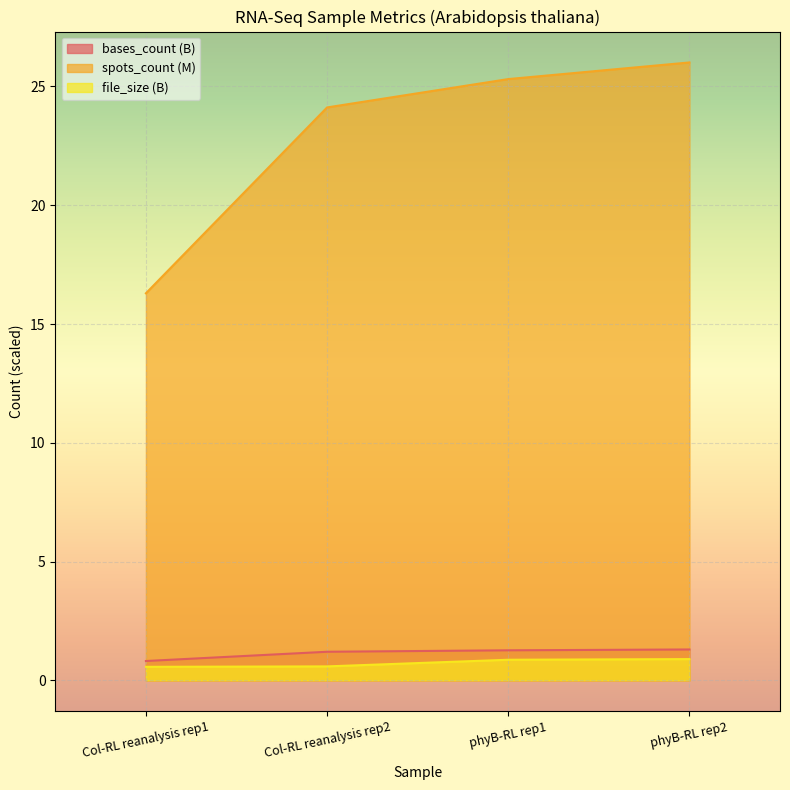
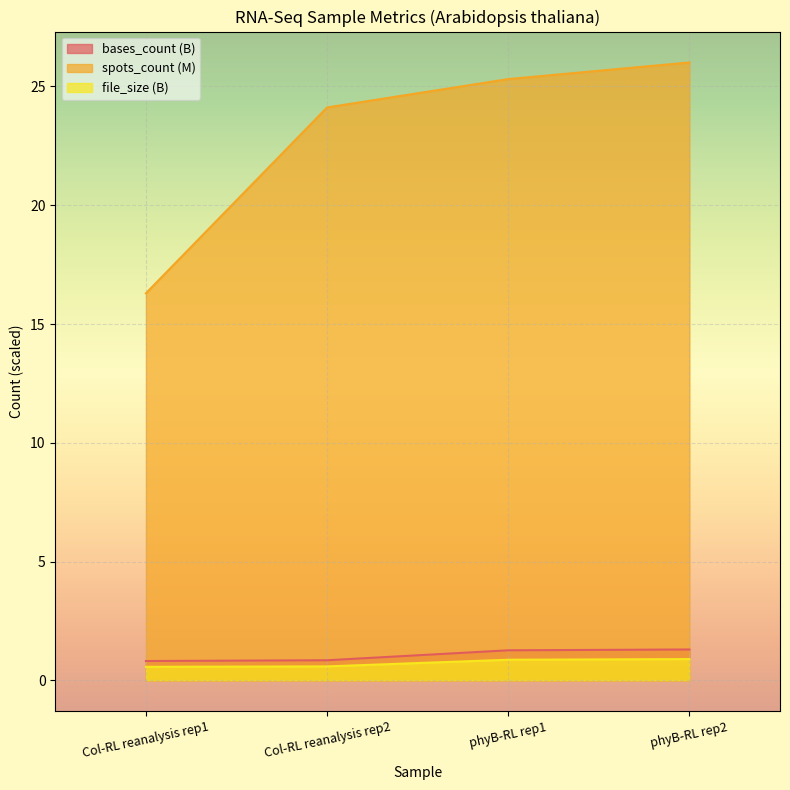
  {
    "bases_count (B)": {
      "Col-RL reanalysis rep1": 0.8,
-     "Col-RL reanalysis rep2": 1.2,
+     "Col-RL reanalysis rep2": 0.8,
      "phyB-RL rep1": 1.3,
      "phyB-RL rep2": 1.3
    },
    "spots_count (M)": {
      "Col-RL reanalysis rep1": 16.3,
      "Col-RL reanalysis rep2": 24.1,
      "phyB-RL rep1": 25.3,
      "phyB-RL rep2": 26.0
    },
    "file_size (B)": {
      "Col-RL reanalysis rep1": 0.6,
      "Col-RL reanalysis rep2": 0.6,
      "phyB-RL rep1": 0.9,
      "phyB-RL rep2": 0.9
    }
  }
